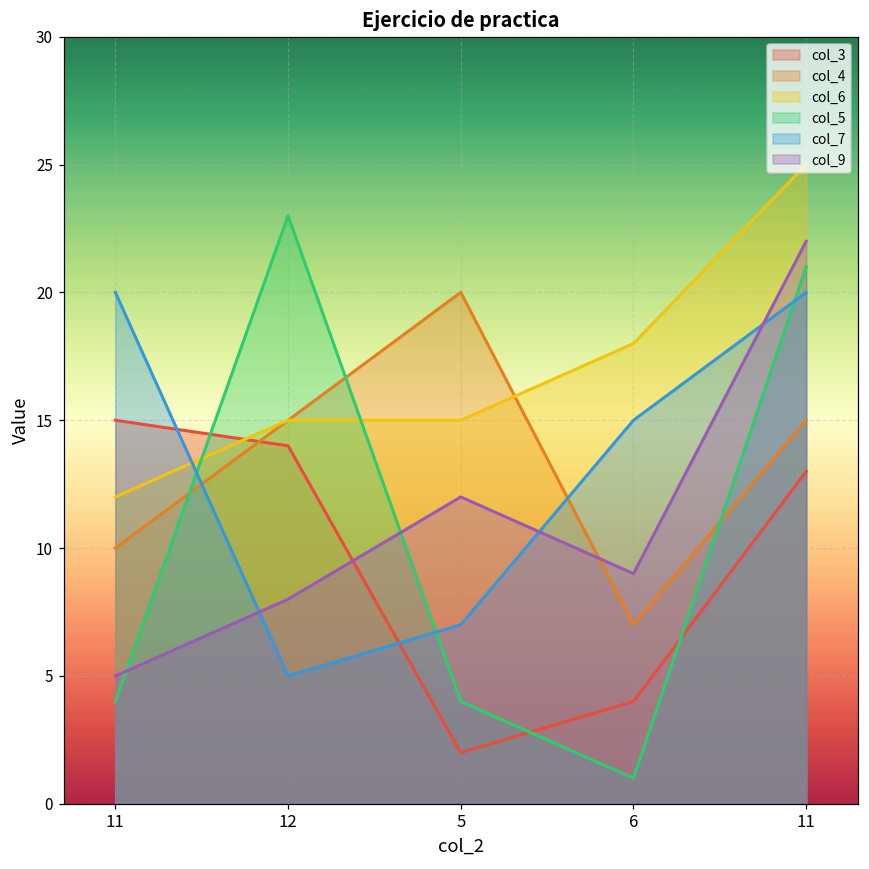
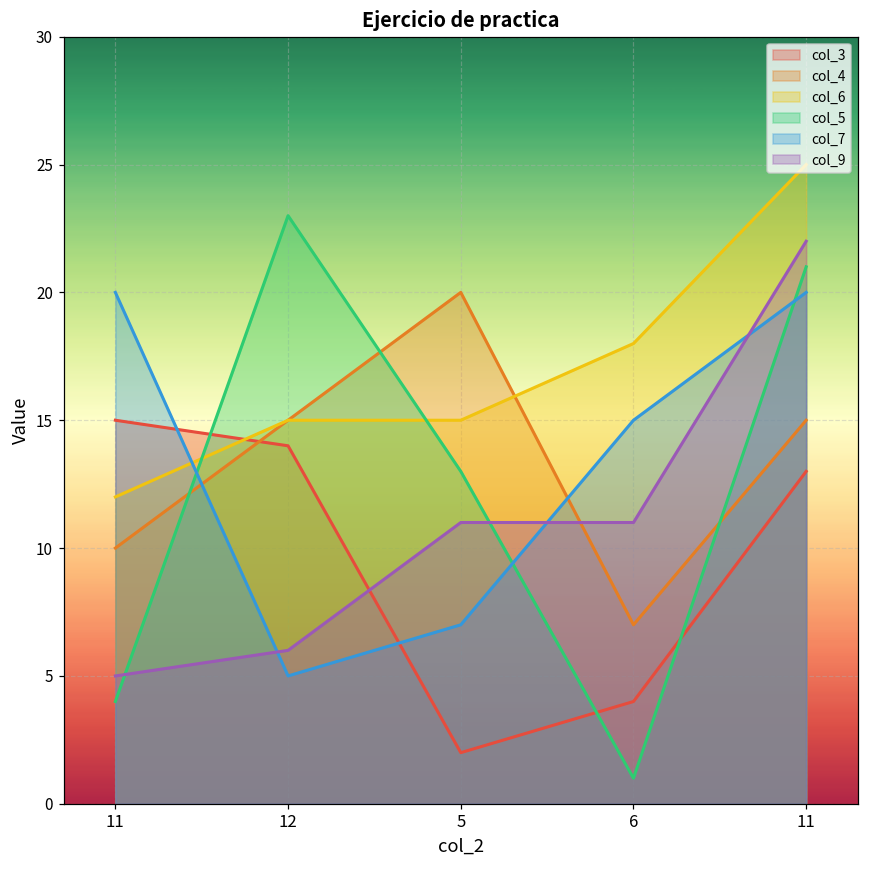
  {
    "col_5": {
      "12": 23,
-     "5": 4,
+     "5": 13,
      "6": 1
    },
    "col_7": {
      "12": 5,
      "5": 7,
      "6": 15
    },
    "col_9": {
-     "12": 8,
-     "5": 12,
-     "6": 9
+     "12": 6,
+     "5": 11,
+     "6": 11
    }
  }
